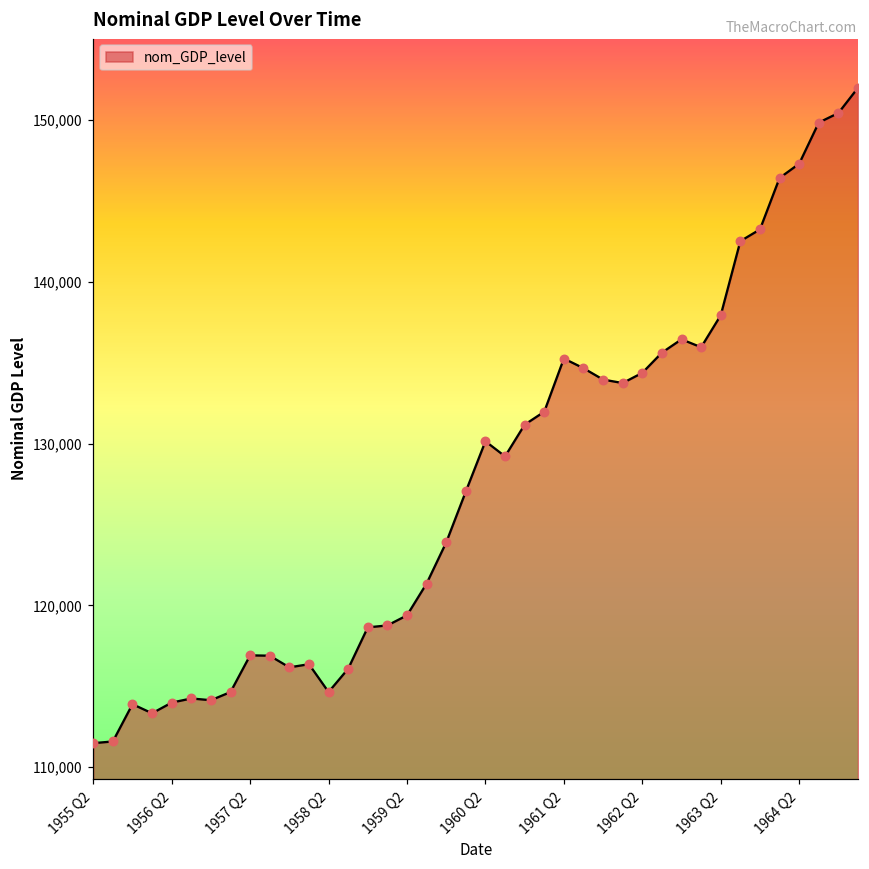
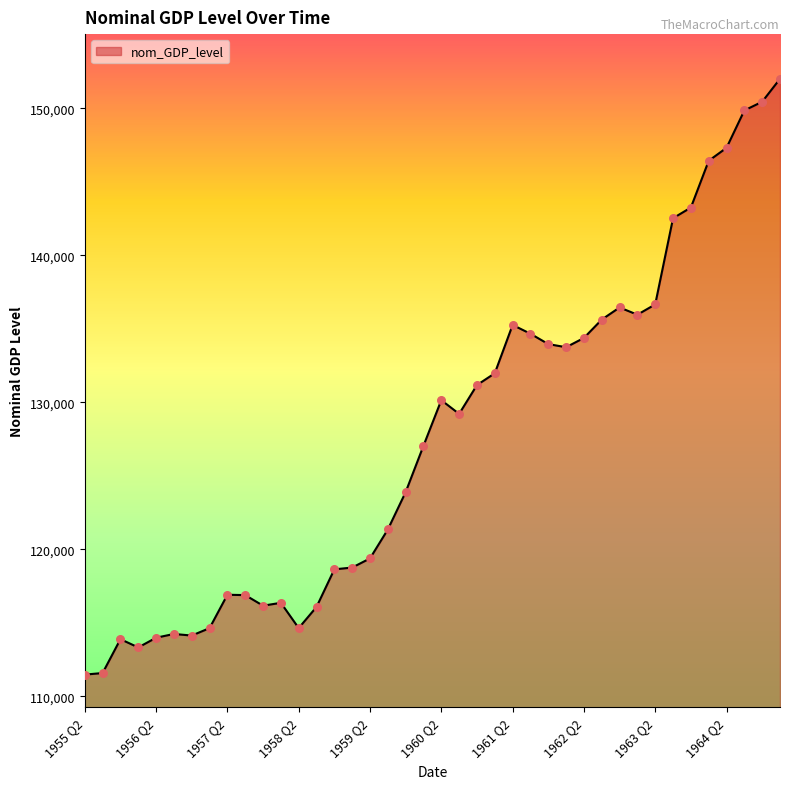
  {
    "1955 Q2": "111,500",
    "1956 Q2": "114,000",
    "1957 Q2": "116,900",
    "1958 Q2": "114,600",
    "1959 Q2": "119,400",
    "1960 Q2": "130,100",
    "1961 Q2": "135,300",
    "1962 Q2": "134,400",
-   "1963 Q2": "137,900",
+   "1963 Q2": "136,700",
    "1964 Q2": "147,300"
  }
